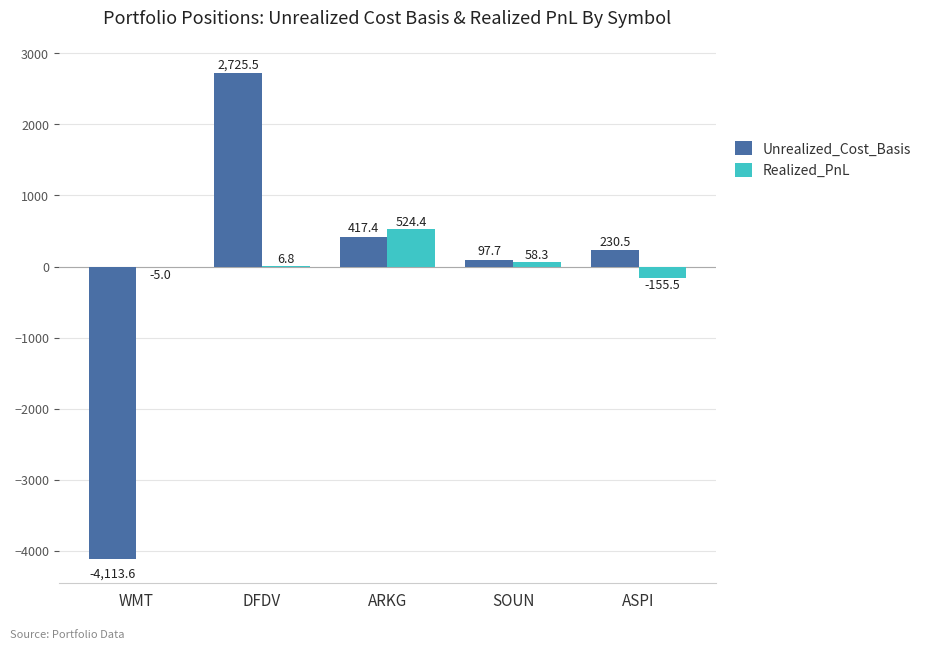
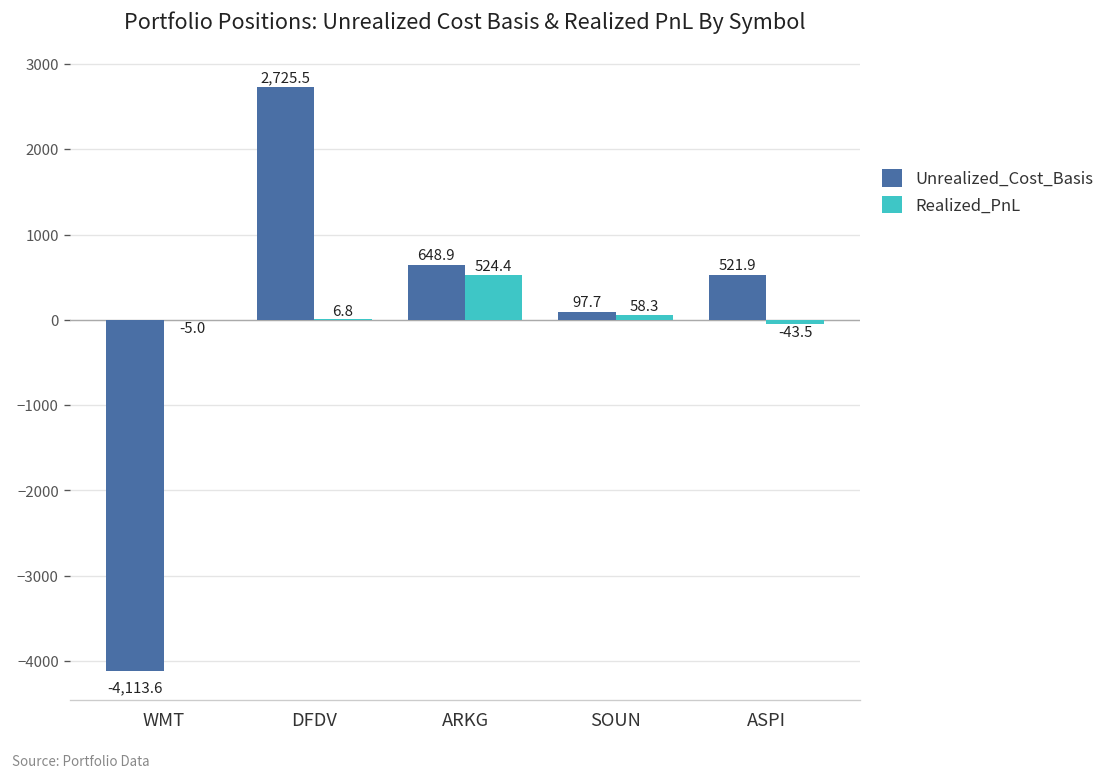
  {
    "Unrealized_Cost_Basis": {
      "WMT": "-4,113.6",
      "DFDV": "2,725.5",
-     "ARKG": "417.4",
+     "ARKG": "648.9",
      "SOUN": "97.7",
-     "ASPI": "230.5"
+     "ASPI": "521.9"
    },
    "Realized_PnL": {
      "WMT": "-5.0",
      "DFDV": "6.8",
      "ARKG": "524.4",
      "SOUN": "58.3",
-     "ASPI": "-155.5"
+     "ASPI": "-43.5"
    }
  }
